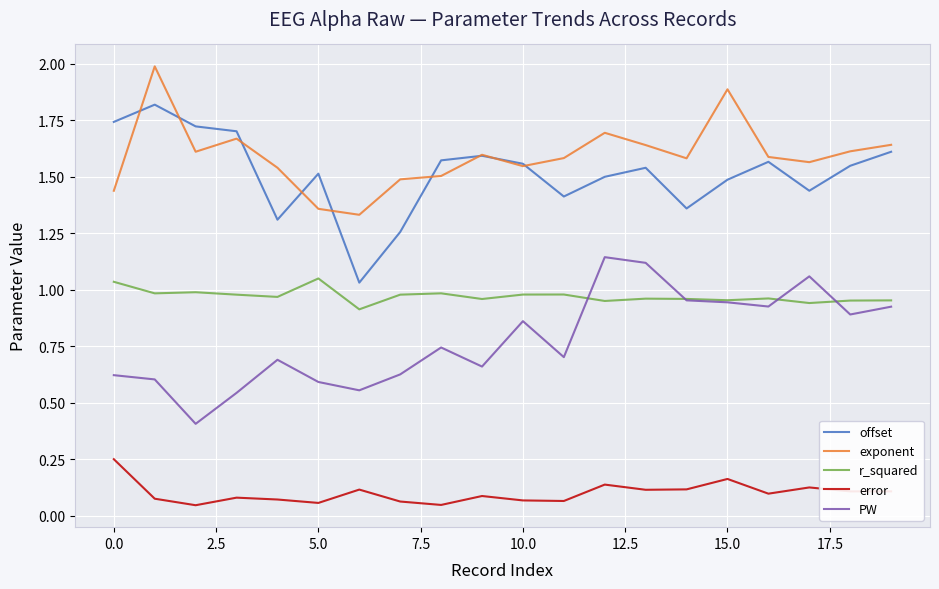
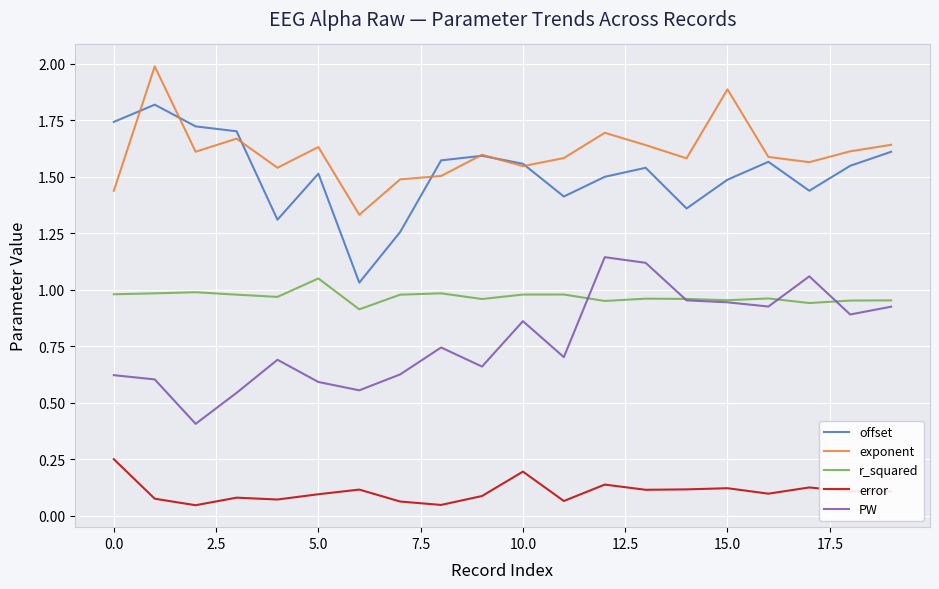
  {
    "offset": {
      "0.0": 1.74,
      "5.0": 1.51,
      "15.0": 1.49
    },
    "exponent": {
      "0.0": 1.44,
-     "5.0": 1.36,
+     "5.0": 1.63,
      "15.0": 1.89
    },
    "r_squared": {
-     "0.0": 1.03,
+     "0.0": 0.98,
      "5.0": 1.05,
      "10.0": 0.98
    },
    "error": {
      "0.0": 0.25,
-     "5.0": 0.06,
-     "10.0": 0.07,
-     "15.0": 0.16
+     "5.0": 0.09,
+     "10.0": 0.19,
+     "15.0": 0.12
    },
    "PW": {
      "0.0": 0.62,
      "5.0": 0.59,
      "10.0": 0.86
    }
  }
